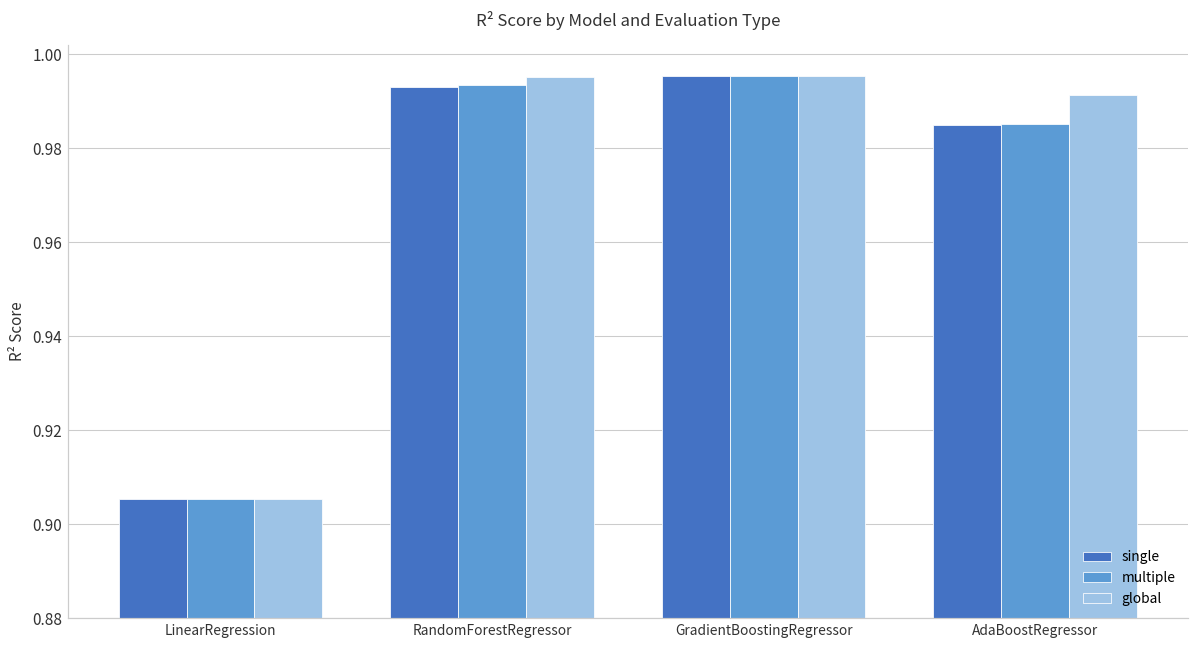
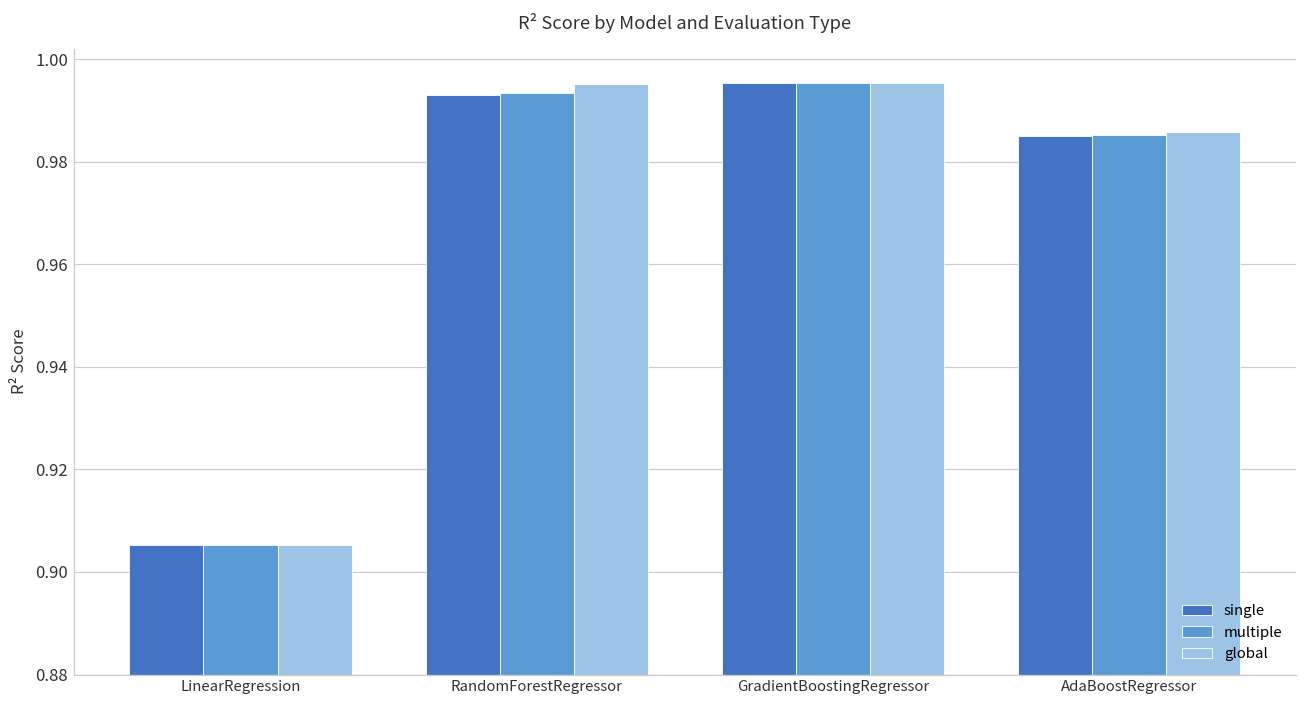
  {
    "global": {
      "LinearRegression": 0.905,
      "RandomForestRegressor": 0.995,
      "GradientBoostingRegressor": 0.995,
-     "AdaBoostRegressor": 0.991
+     "AdaBoostRegressor": 0.986
    }
  }
